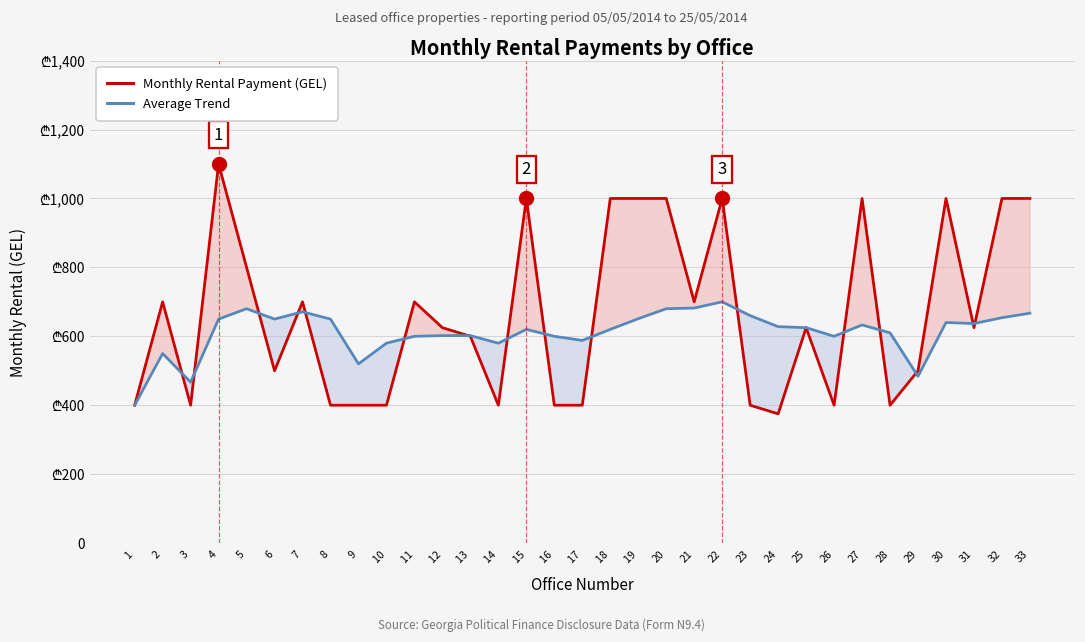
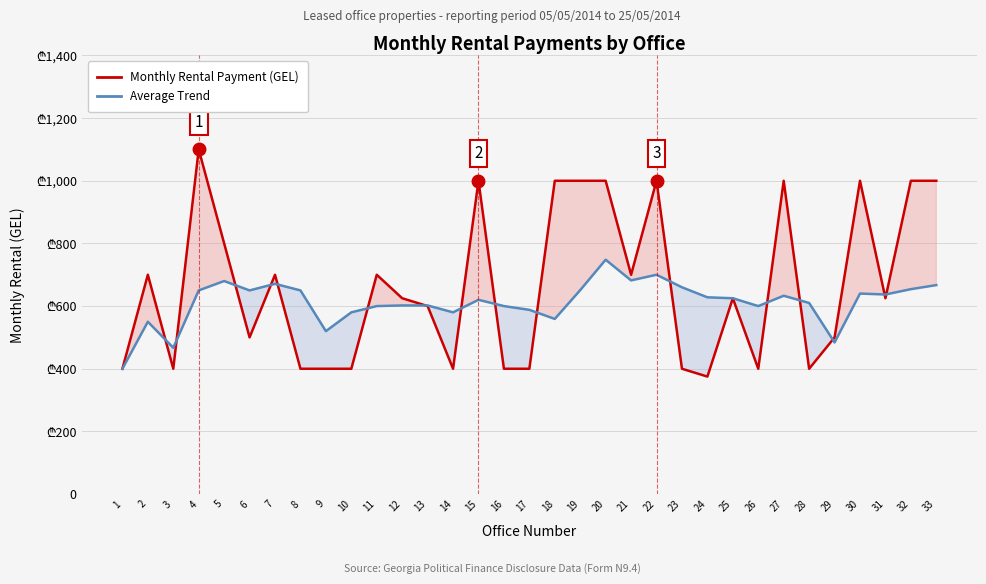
  {
    "Average Trend": {
      "2": "₾550",
      "3": "₾470",
      "4": "₾650",
      "5": "₾680",
      "6": "₾650",
      "7": "₾670",
      "8": "₾650",
      "9": "₾520",
      "10": "₾580",
      "11": "₾600",
      "12": "₾600",
      "14": "₾580",
      "15": "₾620",
      "16": "₾600",
      "17": "₾590",
-     "18": "₾620",
+     "18": "₾560",
      "19": "₾650",
-     "20": "₾680",
+     "20": "₾750",
      "21": "₾680",
      "22": "₾700",
      "23": "₾660",
      "24": "₾630",
      "26": "₾600",
      "27": "₾630",
      "28": "₾610",
      "29": "₾480",
      "30": "₾640",
      "31": "₾640",
      "32": "₾650",
      "33": "₾670"
    }
  }
